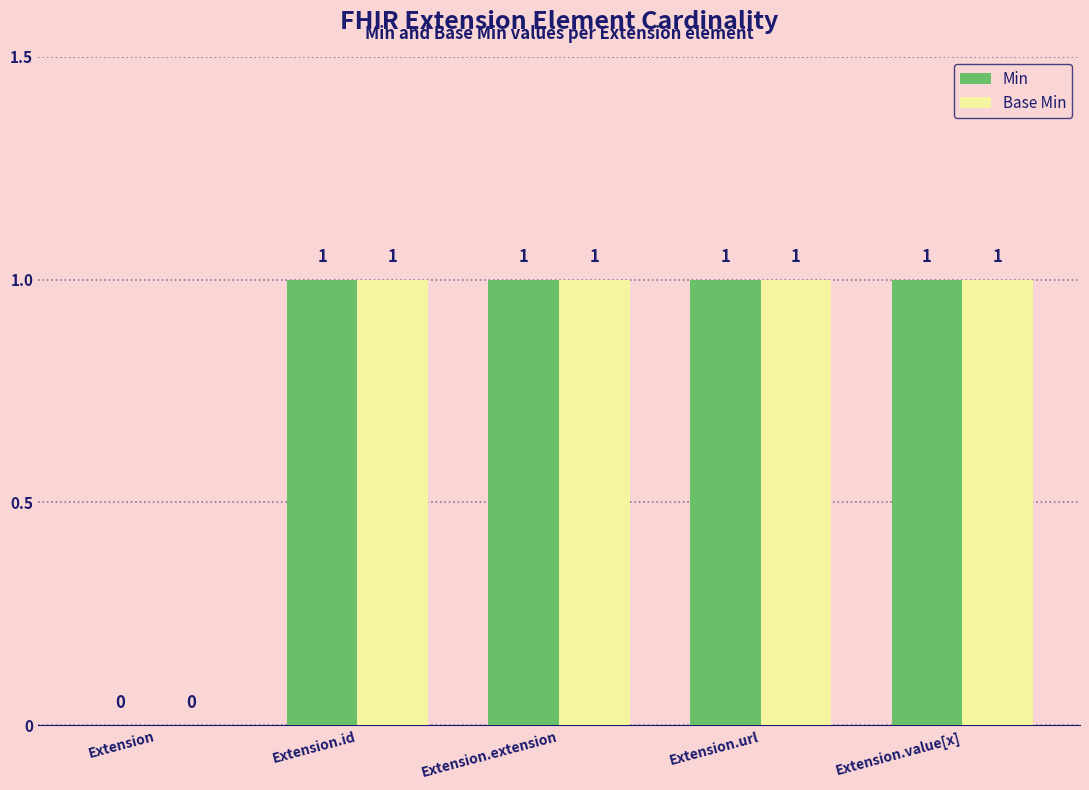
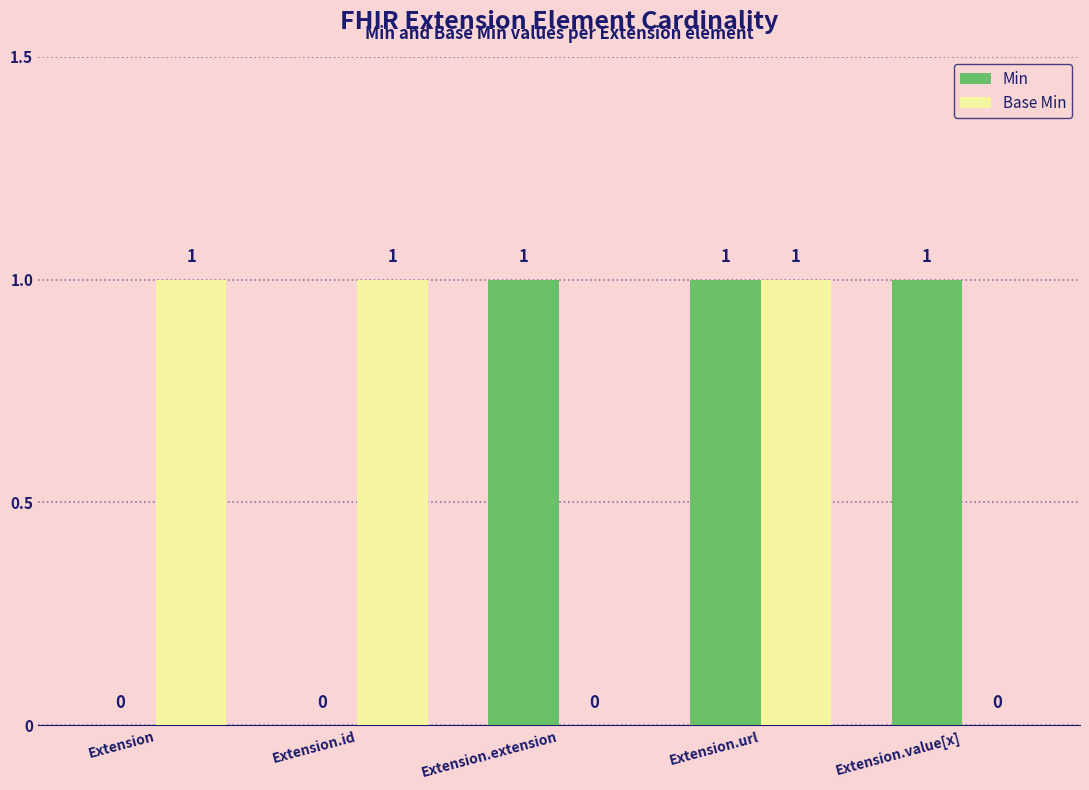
  {
    "Min": {
      "Extension": 0,
-     "Extension.id": 1,
+     "Extension.id": 0,
      "Extension.extension": 1,
      "Extension.url": 1,
      "Extension.value[x]": 1
    },
    "Base Min": {
-     "Extension": 0,
+     "Extension": 1,
      "Extension.id": 1,
-     "Extension.extension": 1,
+     "Extension.extension": 0,
      "Extension.url": 1,
-     "Extension.value[x]": 1
+     "Extension.value[x]": 0
    }
  }
